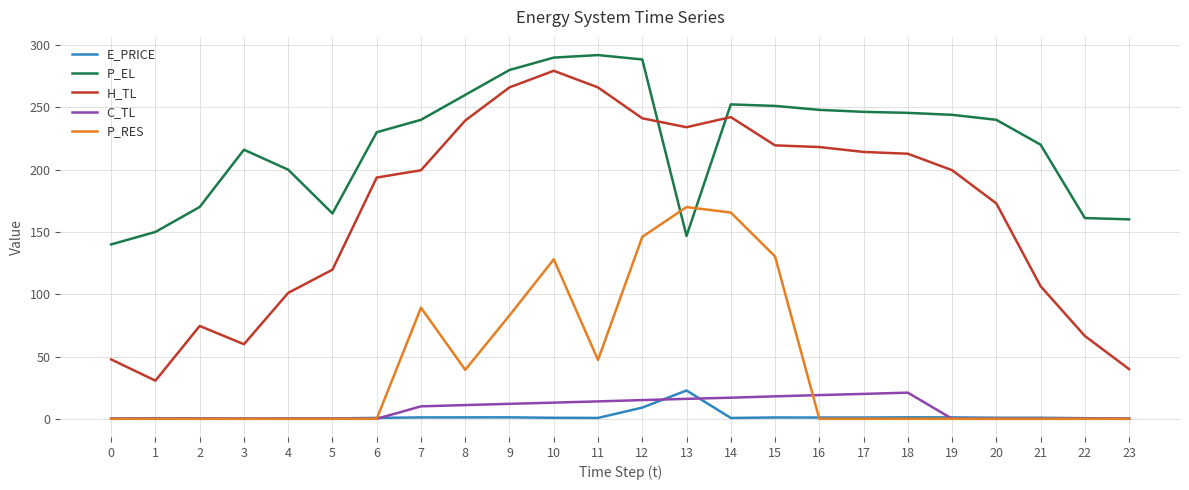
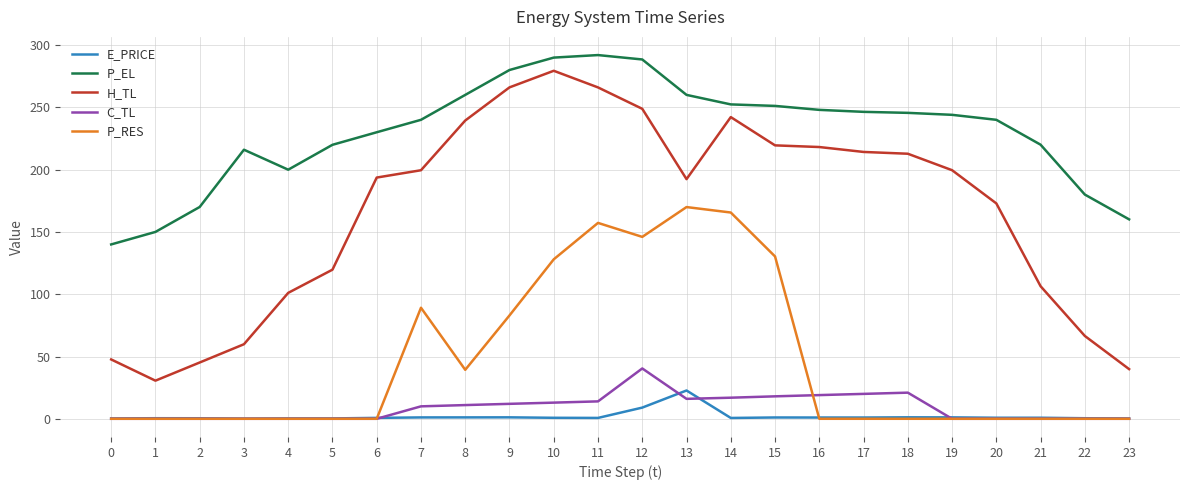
  {
    "E_PRICE": {
      "7": 1,
      "8": 1,
      "9": 1,
      "10": 1,
      "11": 1,
      "12": 9,
      "13": 23,
      "14": 1,
      "15": 1
    },
    "P_EL": {
      "0": 140,
      "1": 150,
      "2": 170,
      "3": 216,
      "4": 200,
-     "5": 165,
+     "5": 220,
      "6": 230,
      "7": 240,
      "8": 260,
      "9": 280,
      "10": 290,
      "11": 292,
      "12": 288,
-     "13": 147,
+     "13": 260,
      "14": 252,
      "15": 251,
      "16": 248,
      "17": 246,
      "18": 246,
      "19": 244,
      "20": 240,
      "21": 220,
-     "22": 161,
+     "22": 180,
      "23": 160
    },
    "H_TL": {
      "0": 48,
      "1": 31,
-     "2": 75,
+     "2": 45,
      "3": 60,
      "4": 101,
      "5": 120,
      "6": 194,
      "7": 200,
      "8": 239,
      "9": 266,
      "10": 279,
      "11": 266,
-     "12": 241,
-     "13": 234,
+     "12": 249,
+     "13": 192,
      "14": 242,
      "15": 219,
      "16": 218,
      "17": 214,
      "18": 213,
      "19": 200,
      "20": 173,
      "21": 106,
      "22": 66,
      "23": 40
    },
    "C_TL": {
      "7": 10,
      "8": 11,
      "9": 12,
      "10": 13,
      "11": 14,
-     "12": 15,
+     "12": 40,
      "13": 16,
      "14": 17,
      "15": 18,
      "16": 19,
      "17": 20,
      "18": 21
    },
    "P_RES": {
      "7": 89,
      "8": 39,
      "9": 83,
      "10": 128,
-     "11": 47,
+     "11": 157,
      "12": 146,
      "13": 170,
      "14": 166,
      "15": 130
    }
  }
